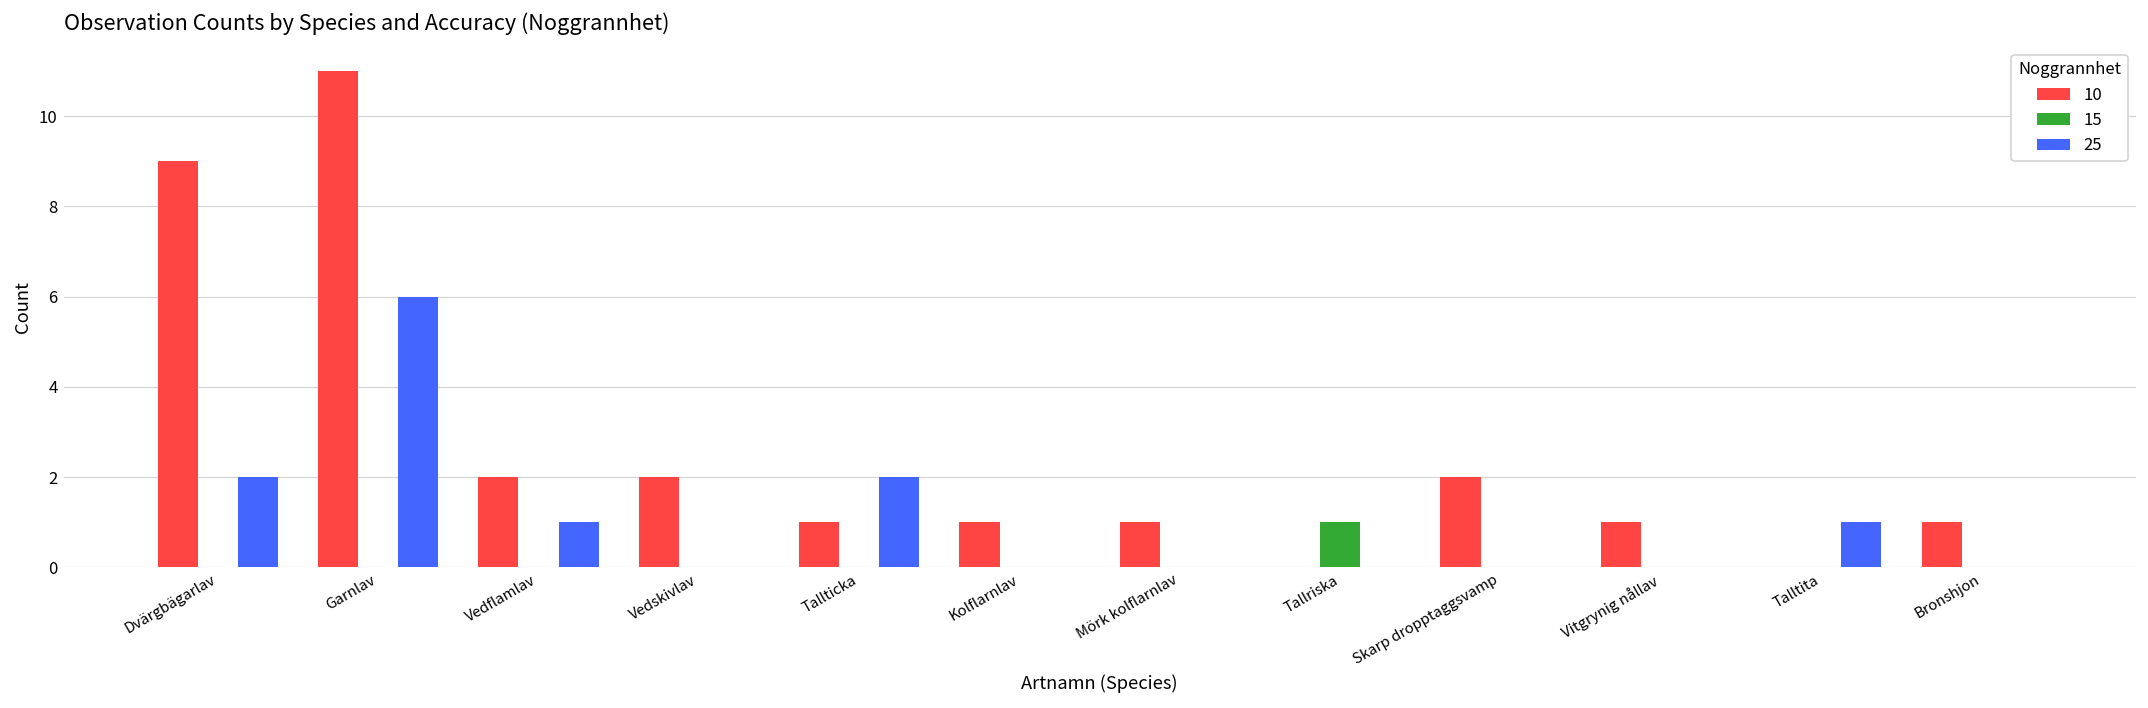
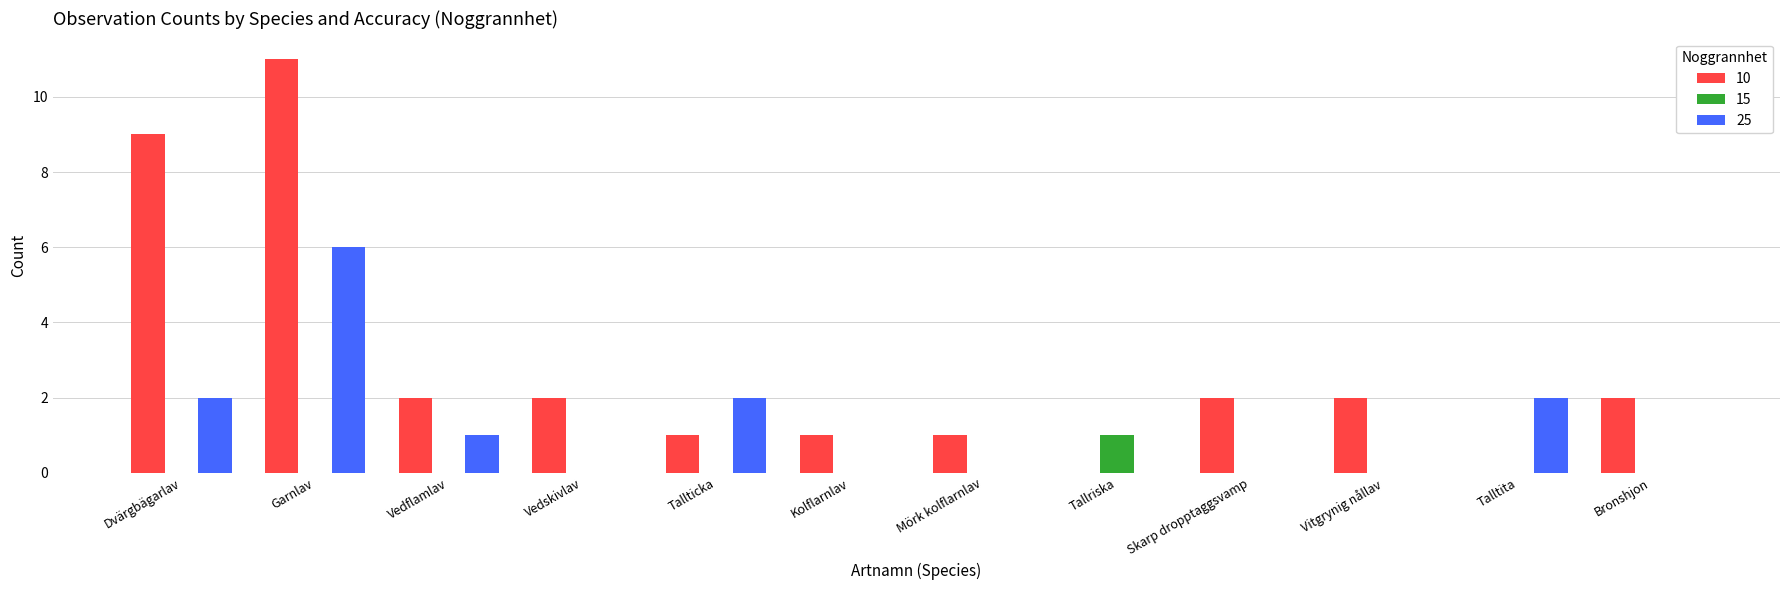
  {
    "10": {
      "Dvärgbägarlav": 9,
      "Garnlav": 11,
      "Vedflamlav": 2,
      "Vedskivlav": 2,
      "Tallticka": 1,
      "Kolflarnlav": 1,
      "Mörk kolflarnlav": 1,
      "Tallriska": 0,
      "Skarp dropptaggsvamp": 2,
-     "Vitgrynig nållav": 1,
+     "Vitgrynig nållav": 2,
      "Talltita": 0,
-     "Bronshjon": 1
+     "Bronshjon": 2
    },
    "15": {
      "Dvärgbägarlav": 0,
      "Garnlav": 0,
      "Vedflamlav": 0,
      "Vedskivlav": 0,
      "Tallticka": 0,
      "Kolflarnlav": 0,
      "Mörk kolflarnlav": 0,
      "Tallriska": 1,
      "Skarp dropptaggsvamp": 0,
      "Vitgrynig nållav": 0,
      "Talltita": 0,
      "Bronshjon": 0
    },
    "25": {
      "Dvärgbägarlav": 2,
      "Garnlav": 6,
      "Vedflamlav": 1,
      "Vedskivlav": 0,
      "Tallticka": 2,
      "Kolflarnlav": 0,
      "Mörk kolflarnlav": 0,
      "Tallriska": 0,
      "Skarp dropptaggsvamp": 0,
      "Vitgrynig nållav": 0,
-     "Talltita": 1,
+     "Talltita": 2,
      "Bronshjon": 0
    }
  }
